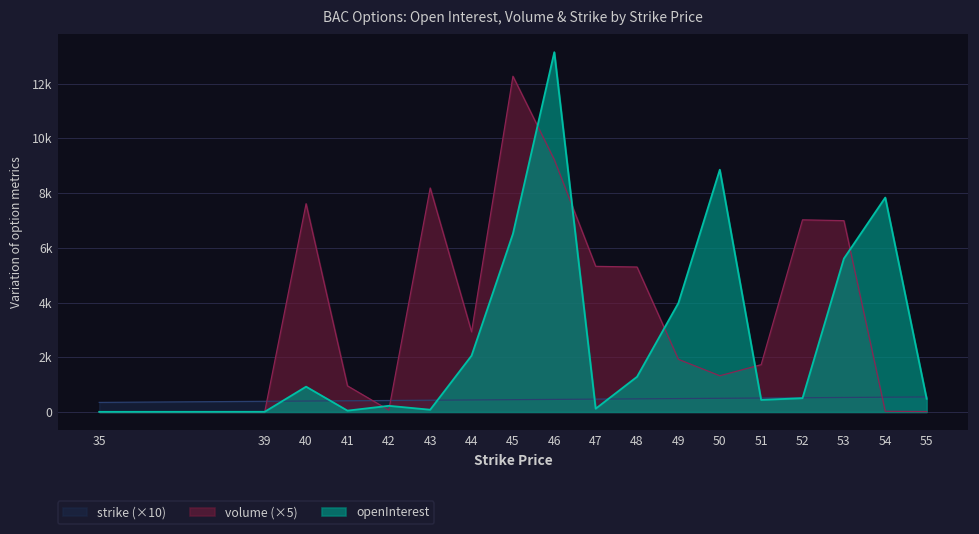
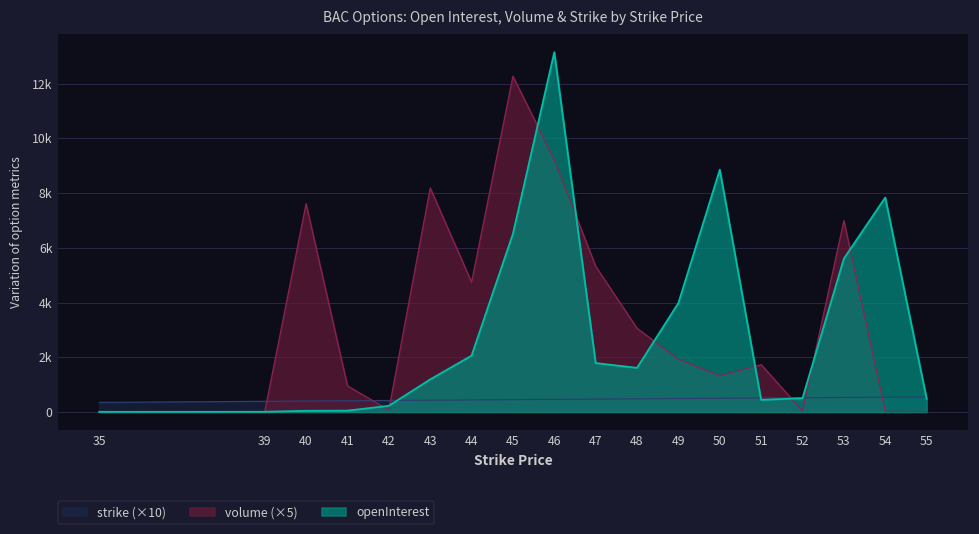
  {
    "strike (×10)": {
      "35": 400,
      "39": 400,
      "40": 400,
      "41": 400,
      "42": 400,
      "43": 400,
      "44": 400,
      "45": 500,
      "46": 500,
      "47": 500,
      "48": 500,
      "49": 500,
      "50": 500,
      "53": 500,
      "54": 500
    },
    "volume (×5)": {
      "40": 7600,
      "41": 1000,
      "42": 100,
      "43": 8200,
-     "44": 2900,
+     "44": 4700,
      "45": 12300,
      "46": 9200,
      "47": 5300,
-     "48": 5300,
+     "48": 3100,
      "49": 1900,
      "50": 1300,
      "51": 1700,
-     "52": 7000,
+     "52": 0,
      "53": 7000,
      "54": 0,
      "55": 0
    },
    "openInterest": {
-     "40": 900,
+     "40": 0,
      "41": 0,
      "42": 200,
-     "43": 100,
+     "43": 1200,
      "44": 2100,
      "45": 6500,
      "46": 13200,
-     "47": 100,
-     "48": 1300,
+     "47": 1800,
+     "48": 1600,
      "49": 4000,
      "50": 8900,
      "53": 5600,
      "54": 7800
    }
  }
